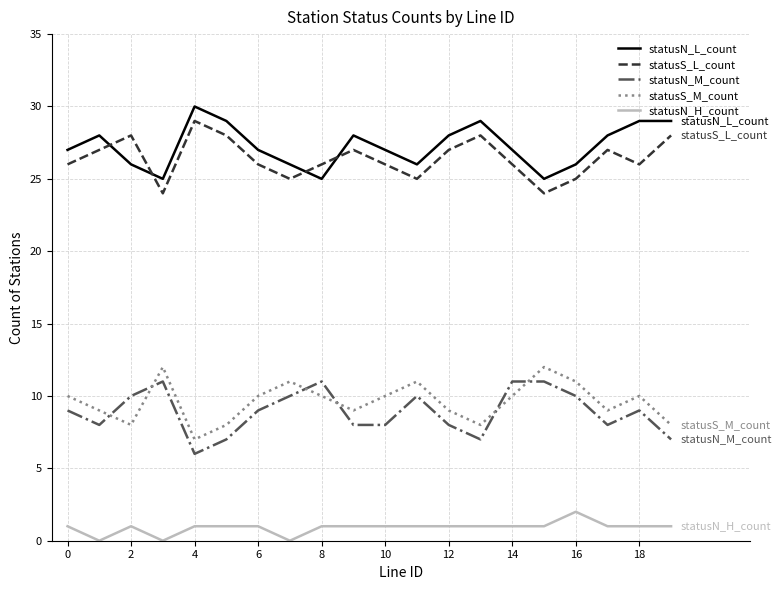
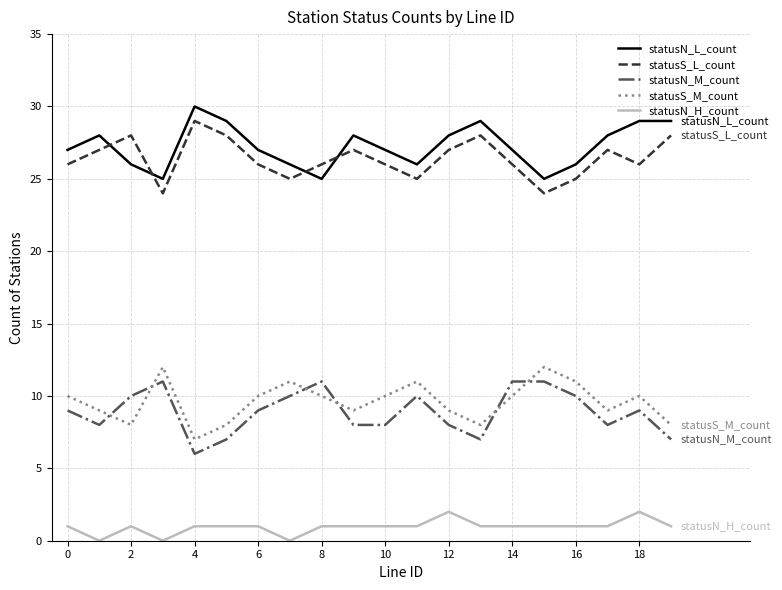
  {
    "statusN_L_count": {
      "0": 27,
      "2": 26,
      "4": 30,
      "6": 27,
      "8": 25,
      "10": 27,
      "12": 28,
      "14": 27,
      "16": 26,
      "18": 29
    },
    "statusS_M_count": {
      "0": 10,
      "2": 8,
      "4": 7,
      "6": 10,
      "8": 10,
      "10": 10,
      "12": 9,
      "14": 10,
      "16": 11,
      "18": 10
    },
    "statusN_H_count": {
      "0": 1,
      "2": 1,
      "4": 1,
      "6": 1,
      "8": 1,
      "10": 1,
-     "12": 1,
+     "12": 2,
      "14": 1,
-     "16": 2,
-     "18": 1
+     "16": 1,
+     "18": 2
    }
  }
